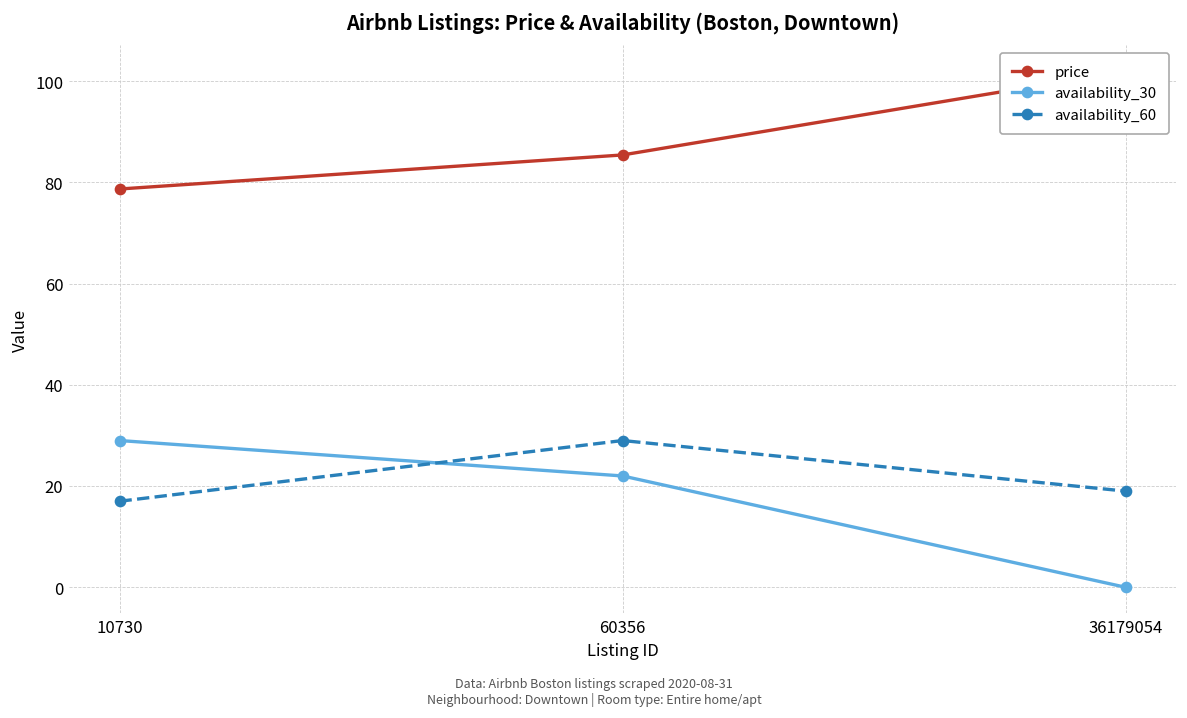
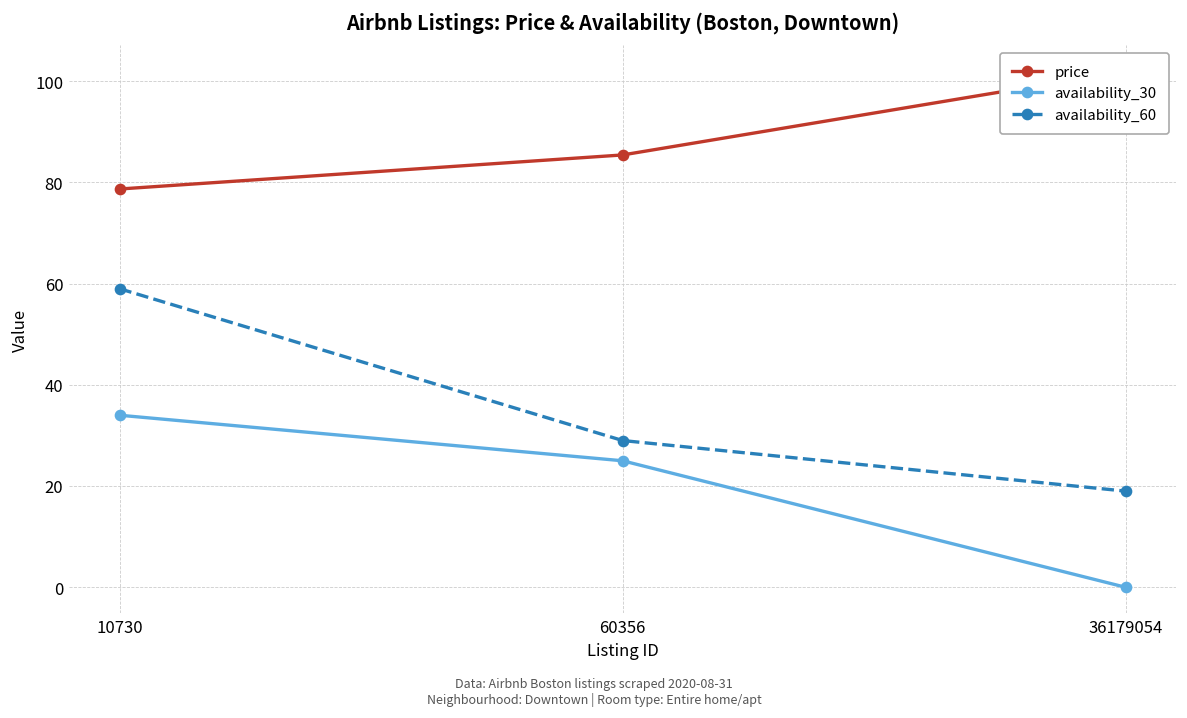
  {
    "price": {
      "10730": 79,
      "60356": 85
    },
    "availability_30": {
-     "10730": 29,
-     "60356": 22,
+     "10730": 34,
+     "60356": 25,
      "36179054": 0
    },
    "availability_60": {
-     "10730": 17,
+     "10730": 59,
      "60356": 29,
      "36179054": 19
    }
  }
